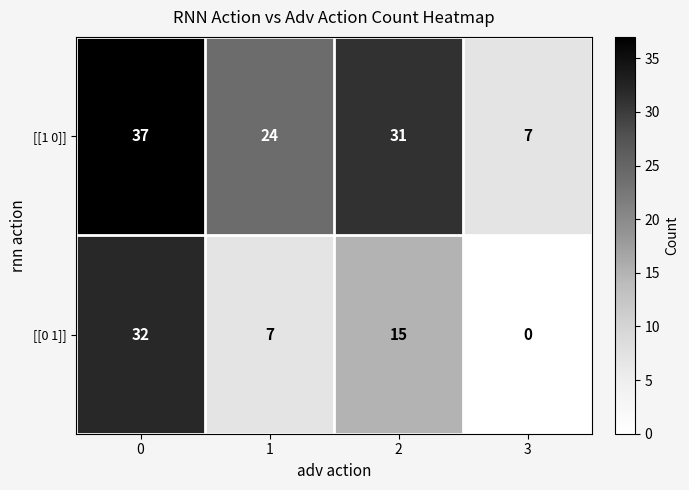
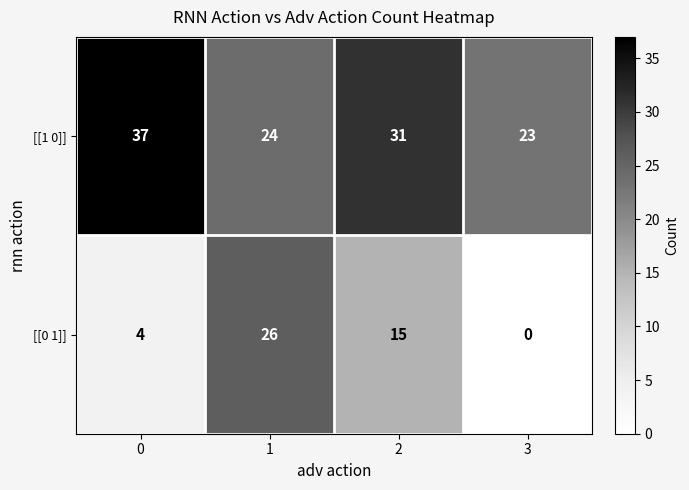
  {
    "[[1 0]]": {
      "0": 37,
      "1": 24,
      "2": 31,
-     "3": 7
+     "3": 23
    },
    "[[0 1]]": {
-     "0": 32,
-     "1": 7,
+     "0": 4,
+     "1": 26,
      "2": 15,
      "3": 0
    }
  }
